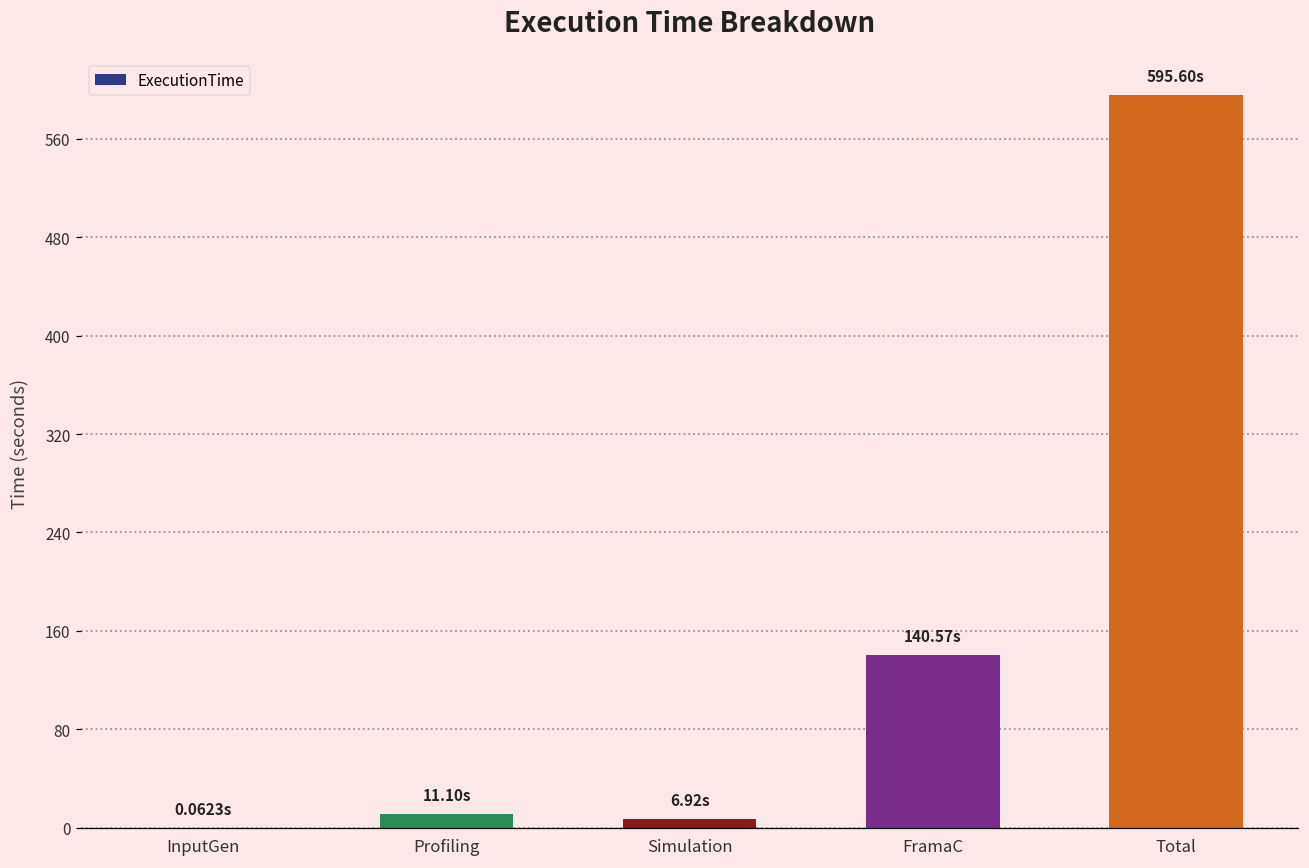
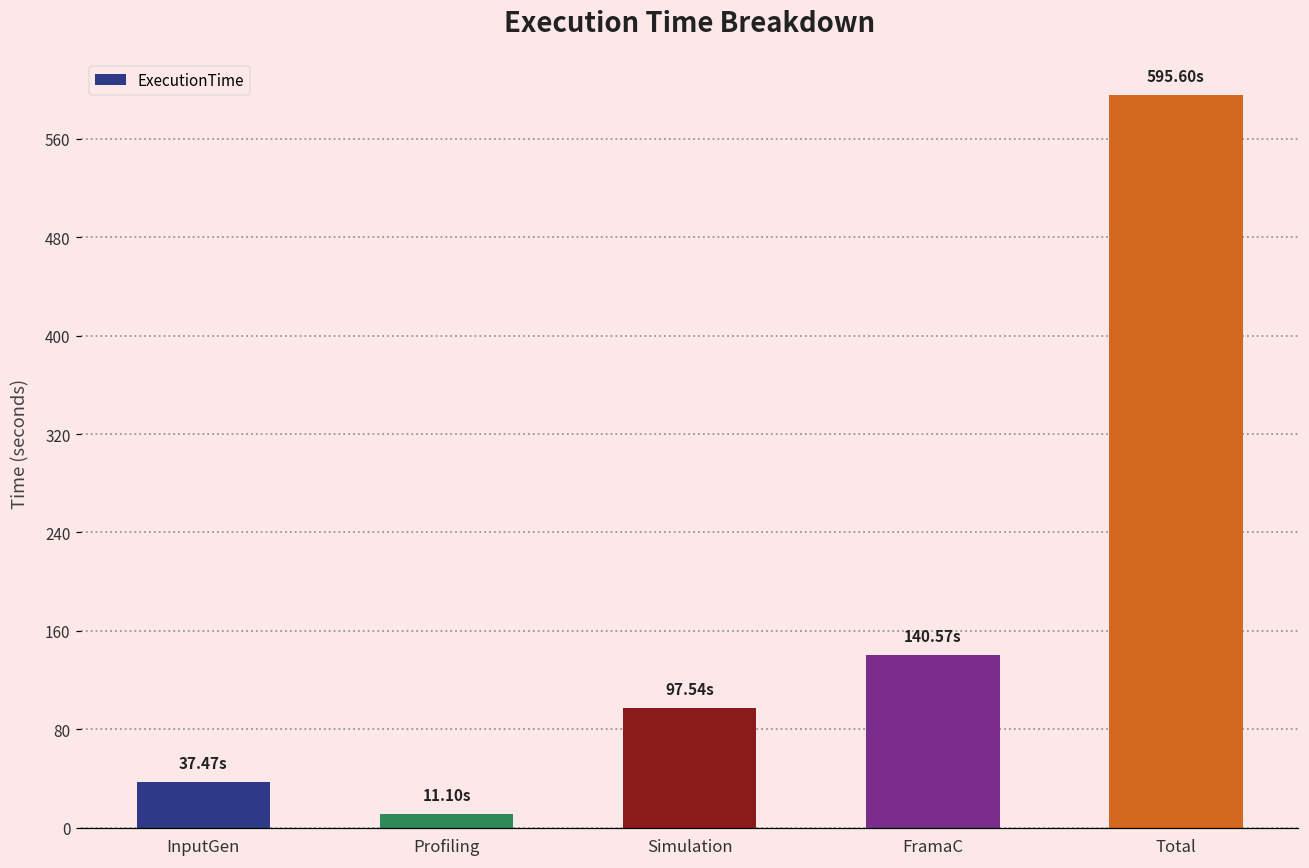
  {
-   "InputGen": "0.0623s",
+   "InputGen": "37.47s",
    "Profiling": "11.10s",
-   "Simulation": "6.92s",
+   "Simulation": "97.54s",
    "FramaC": "140.57s",
    "Total": "595.60s"
  }
